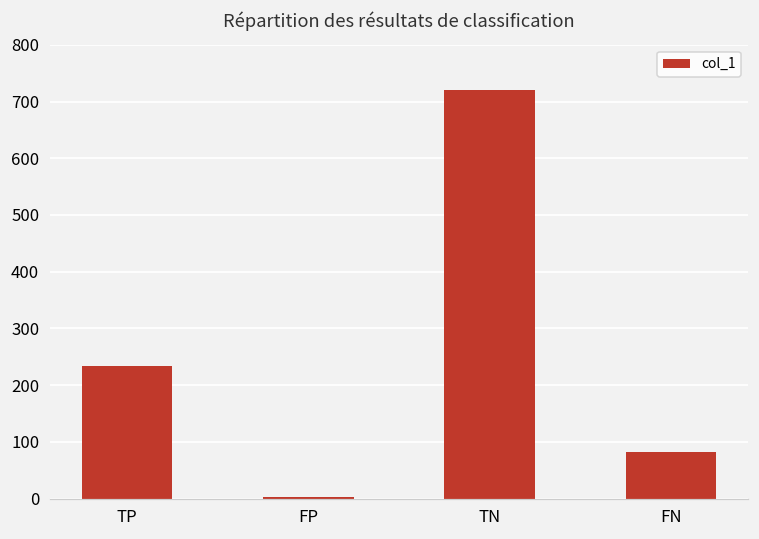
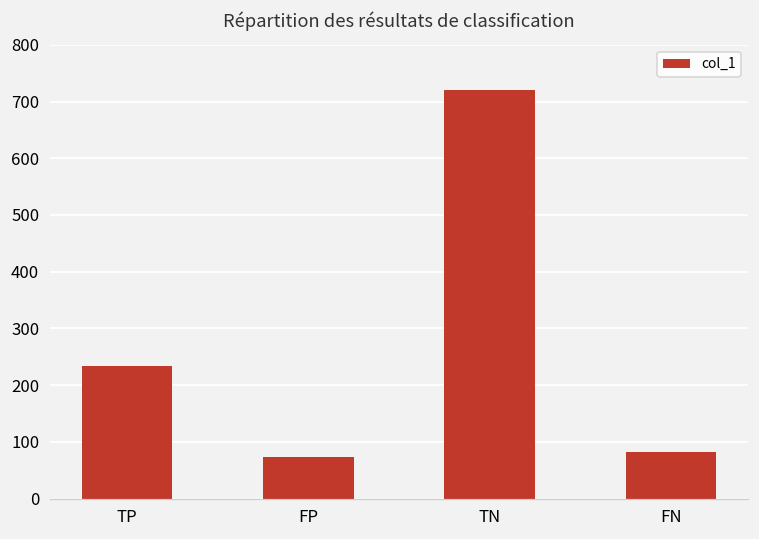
  {
    "TP": 230,
-   "FP": 0,
+   "FP": 70,
    "TN": 720,
    "FN": 80
  }
